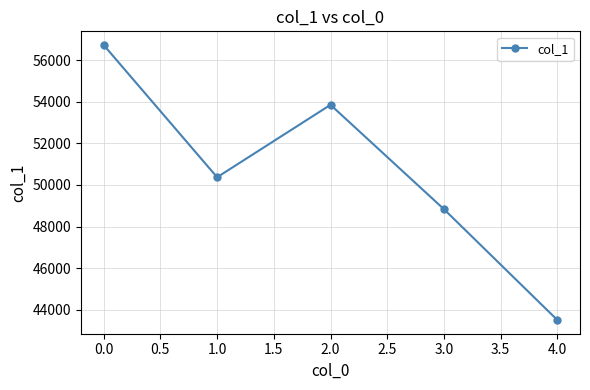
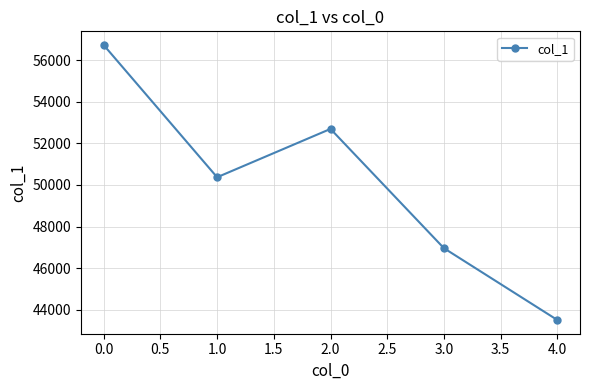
  {
    "0.0": 56700,
    "1.0": 50400,
-   "2.0": 53900,
-   "3.0": 48800,
+   "2.0": 52700,
+   "3.0": 47000,
    "4.0": 43500
  }
